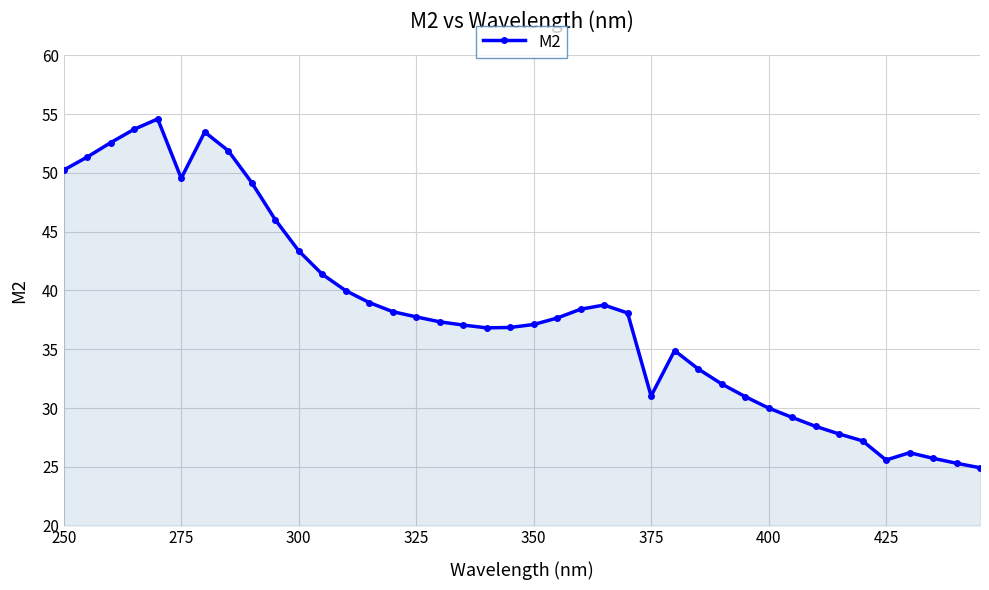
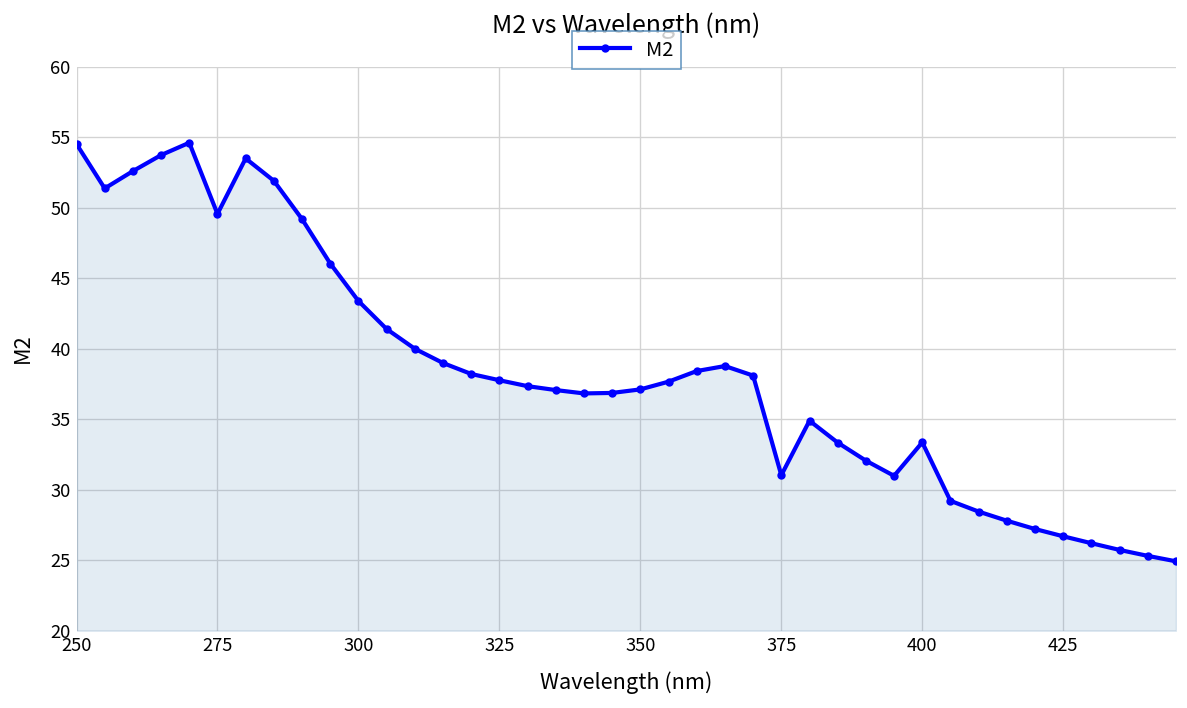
  {
-   "250": 50.2,
+   "250": 54.5,
    "275": 49.5,
    "300": 43.4,
    "325": 37.8,
    "350": 37.1,
    "375": 31.0,
-   "400": 30.0,
-   "425": 25.6
+   "400": 33.3,
+   "425": 26.7
  }
